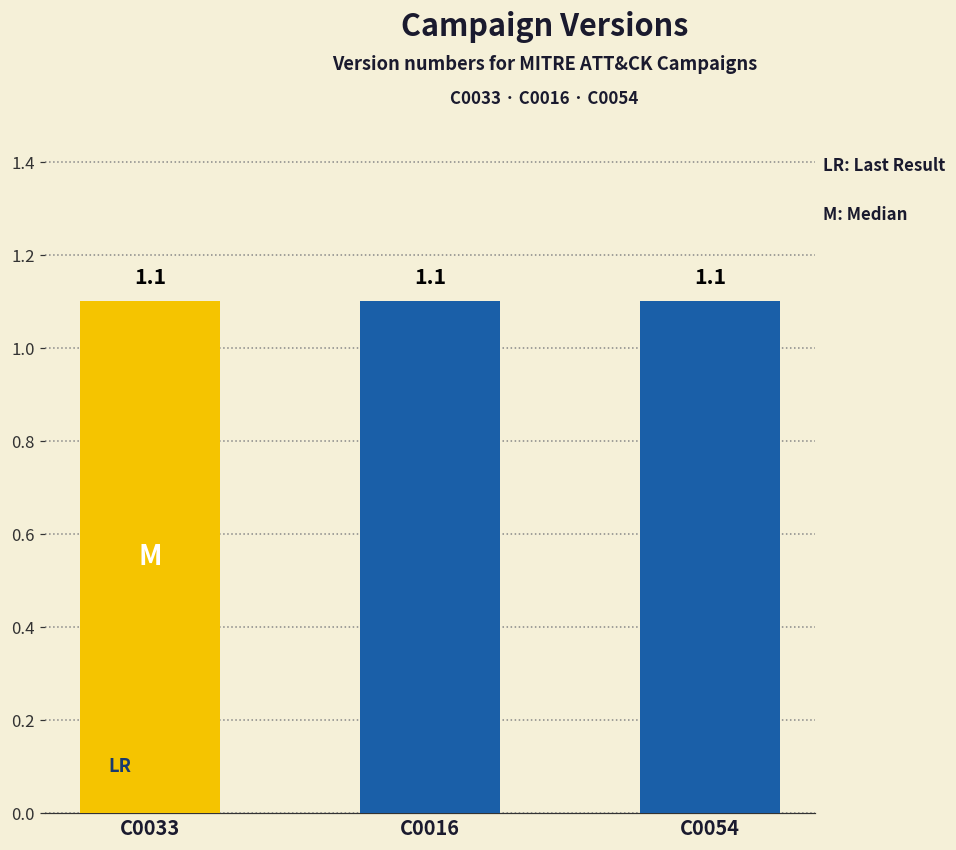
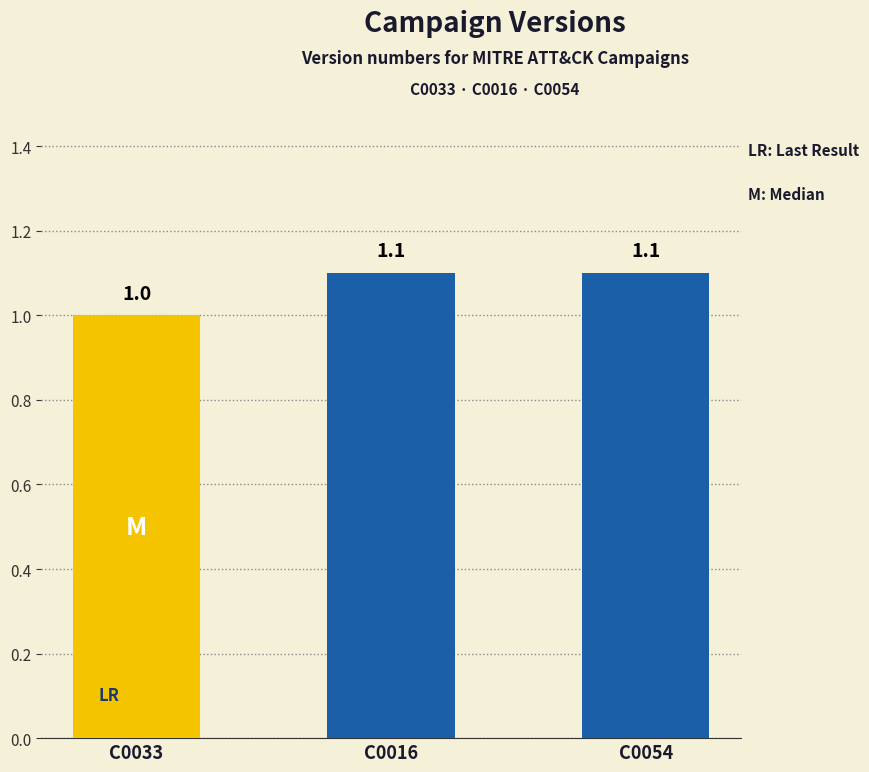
  {
-   "C0033": 1.1,
+   "C0033": 1.0,
    "C0016": 1.1,
    "C0054": 1.1
  }
